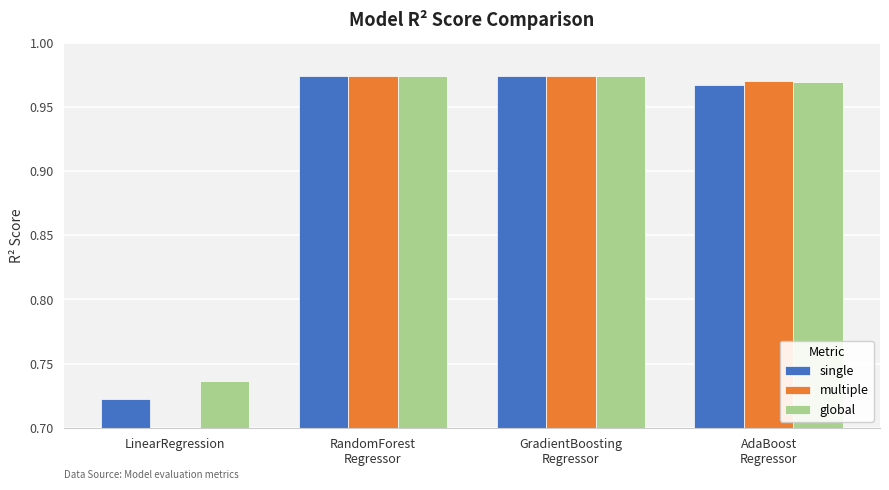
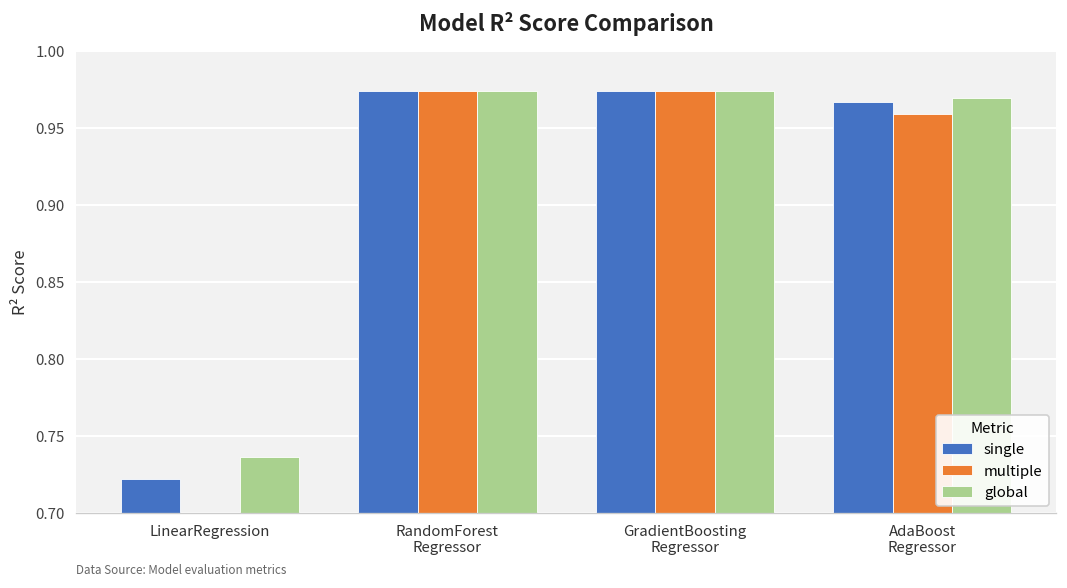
  {
    "single": {
      "LinearRegression": 0.722,
      "RandomForest Regressor": 0.974,
      "GradientBoosting Regressor": 0.974,
      "AdaBoost Regressor": 0.967
    },
    "multiple": {
      "RandomForest Regressor": 0.974,
      "GradientBoosting Regressor": 0.974,
-     "AdaBoost Regressor": 0.970
+     "AdaBoost Regressor": 0.959
    },
    "global": {
      "LinearRegression": 0.737,
      "RandomForest Regressor": 0.974,
      "GradientBoosting Regressor": 0.974,
      "AdaBoost Regressor": 0.969
    }
  }
